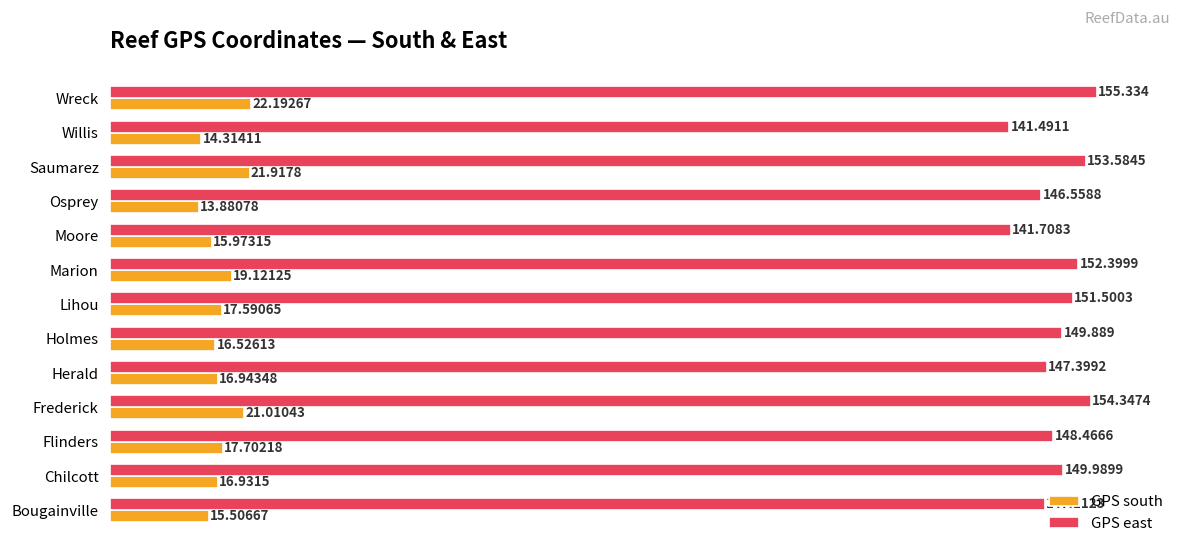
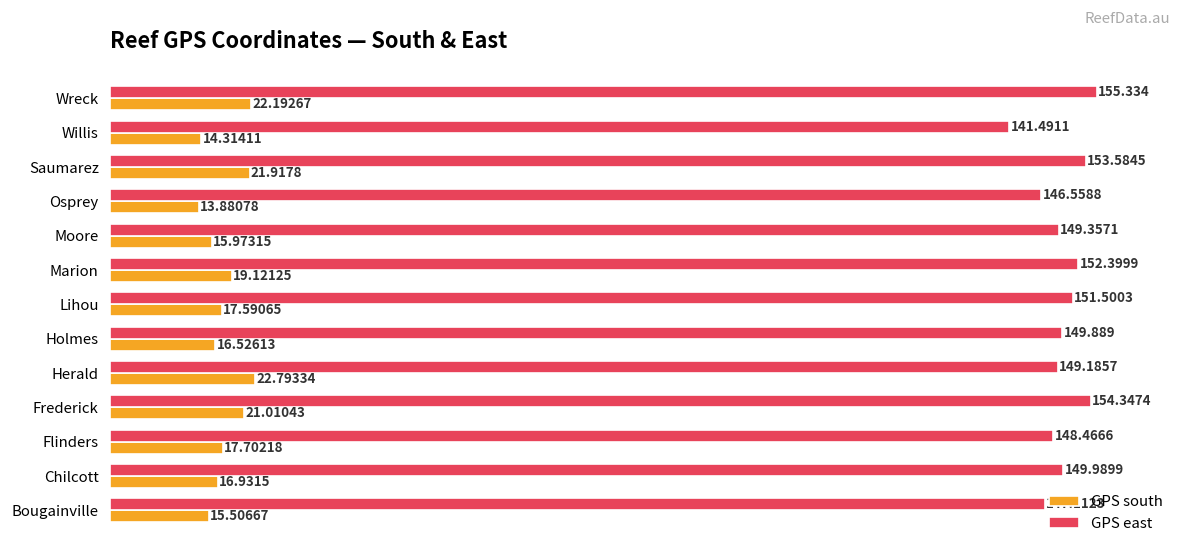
  {
    "GPS south": {
      "Wreck": 22.19267,
      "Willis": 14.31411,
      "Saumarez": 21.9178,
      "Osprey": 13.88078,
      "Moore": 15.97315,
      "Marion": 19.12125,
      "Lihou": 17.59065,
      "Holmes": 16.52613,
-     "Herald": 16.94348,
+     "Herald": 22.79334,
      "Frederick": 21.01043,
      "Flinders": 17.70218,
      "Chilcott": 16.9315,
      "Bougainville": 15.50667
    },
    "GPS east": {
      "Wreck": 155.334,
      "Willis": 141.4911,
      "Saumarez": 153.5845,
      "Osprey": 146.5588,
-     "Moore": 141.7083,
+     "Moore": 149.3571,
      "Marion": 152.3999,
      "Lihou": 151.5003,
      "Holmes": 149.889,
-     "Herald": 147.3992,
+     "Herald": 149.1857,
      "Frederick": 154.3474,
      "Flinders": 148.4666,
      "Chilcott": 149.9899,
      "Bougainville": 147.1123
    }
  }
